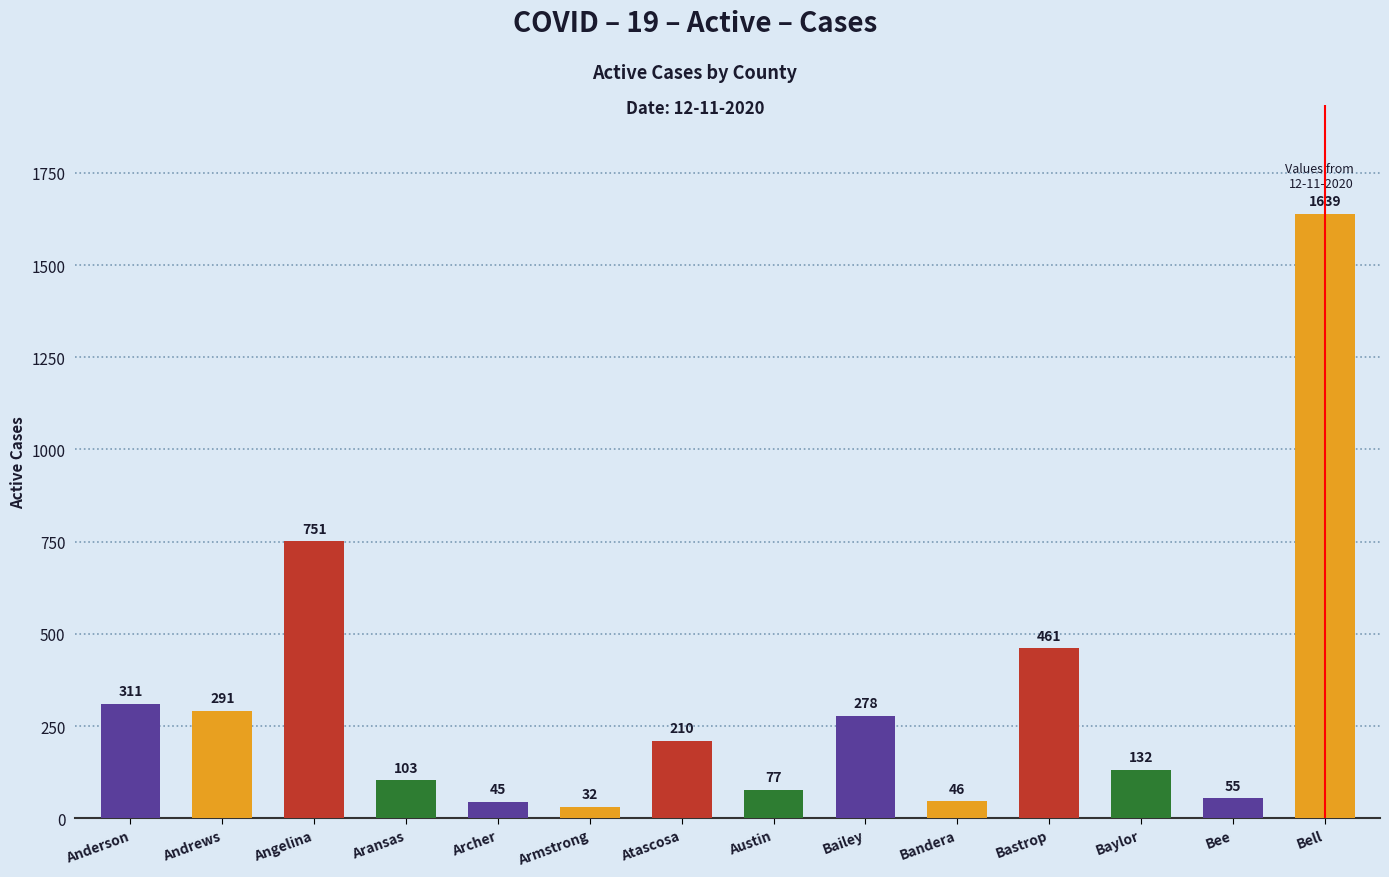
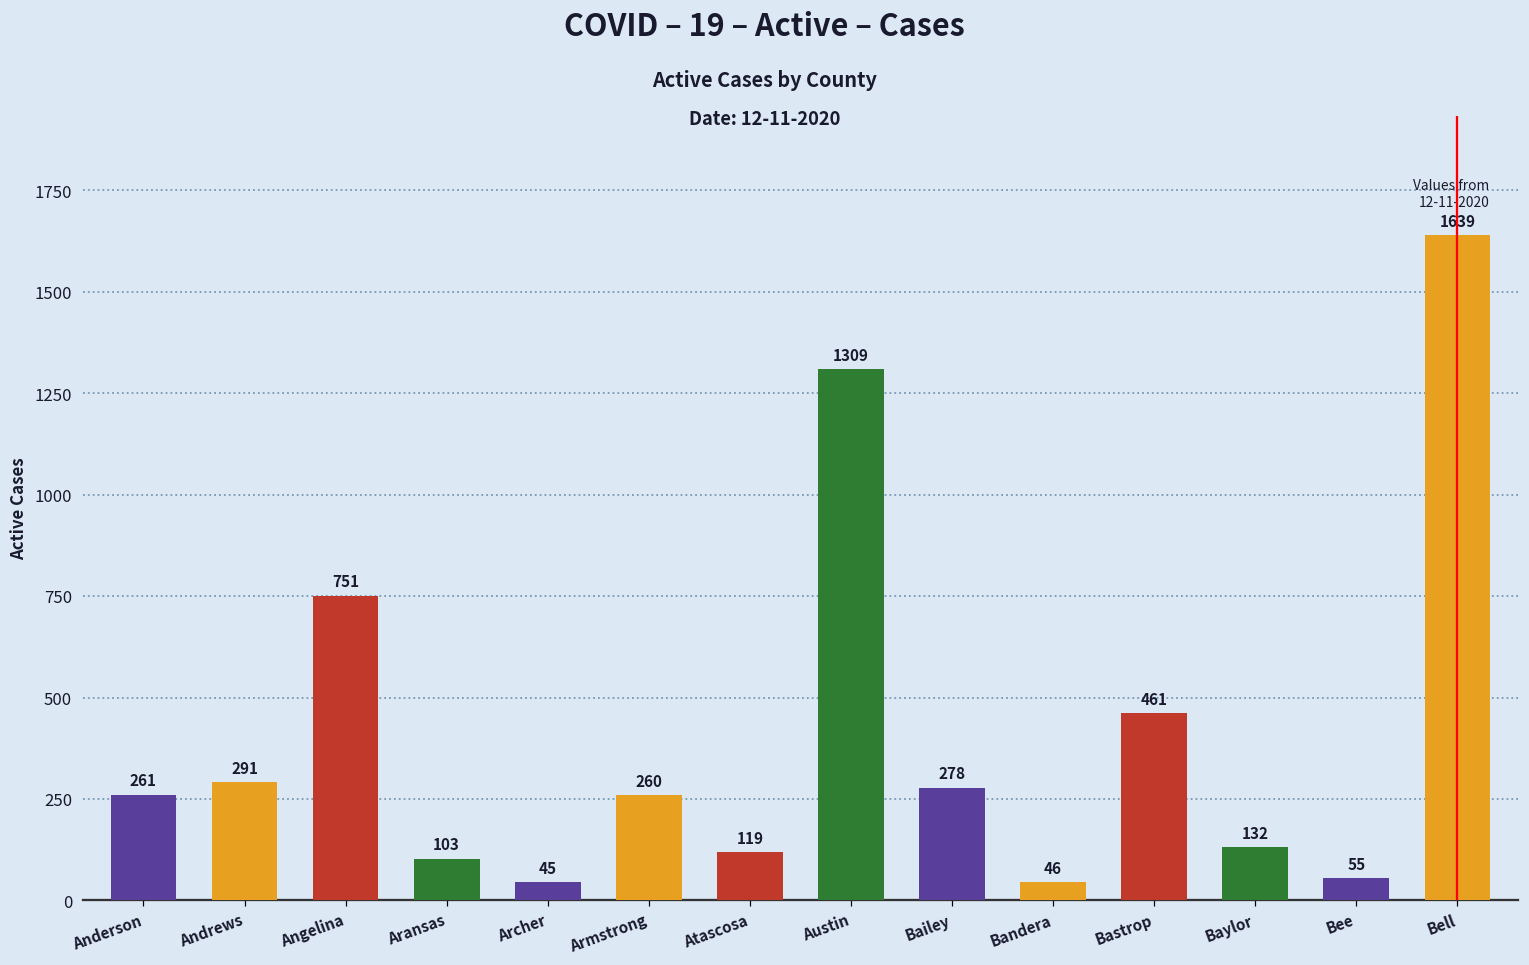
  {
-   "Anderson": 311,
+   "Anderson": 261,
    "Andrews": 291,
    "Angelina": 751,
    "Aransas": 103,
    "Archer": 45,
-   "Armstrong": 32,
-   "Atascosa": 210,
-   "Austin": 77,
+   "Armstrong": 260,
+   "Atascosa": 119,
+   "Austin": 1309,
    "Bailey": 278,
    "Bandera": 46,
    "Bastrop": 461,
    "Baylor": 132,
    "Bee": 55,
    "Bell": 1639
  }
